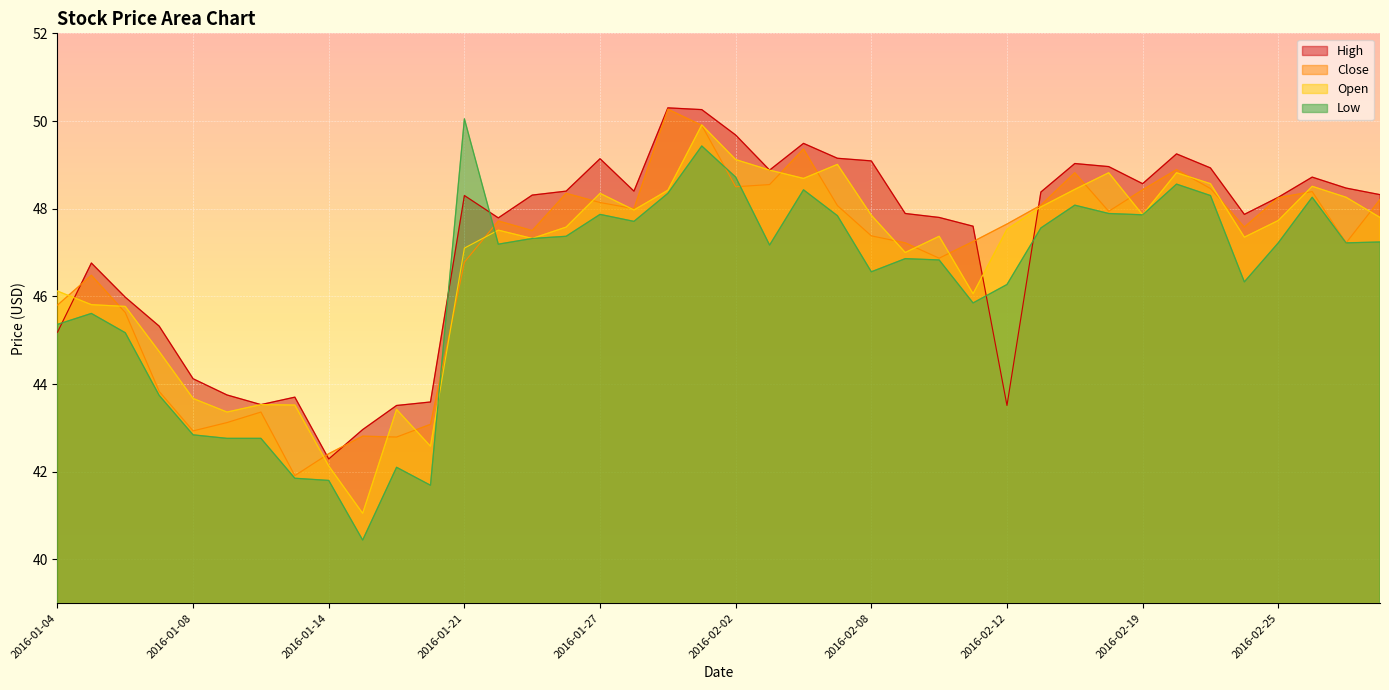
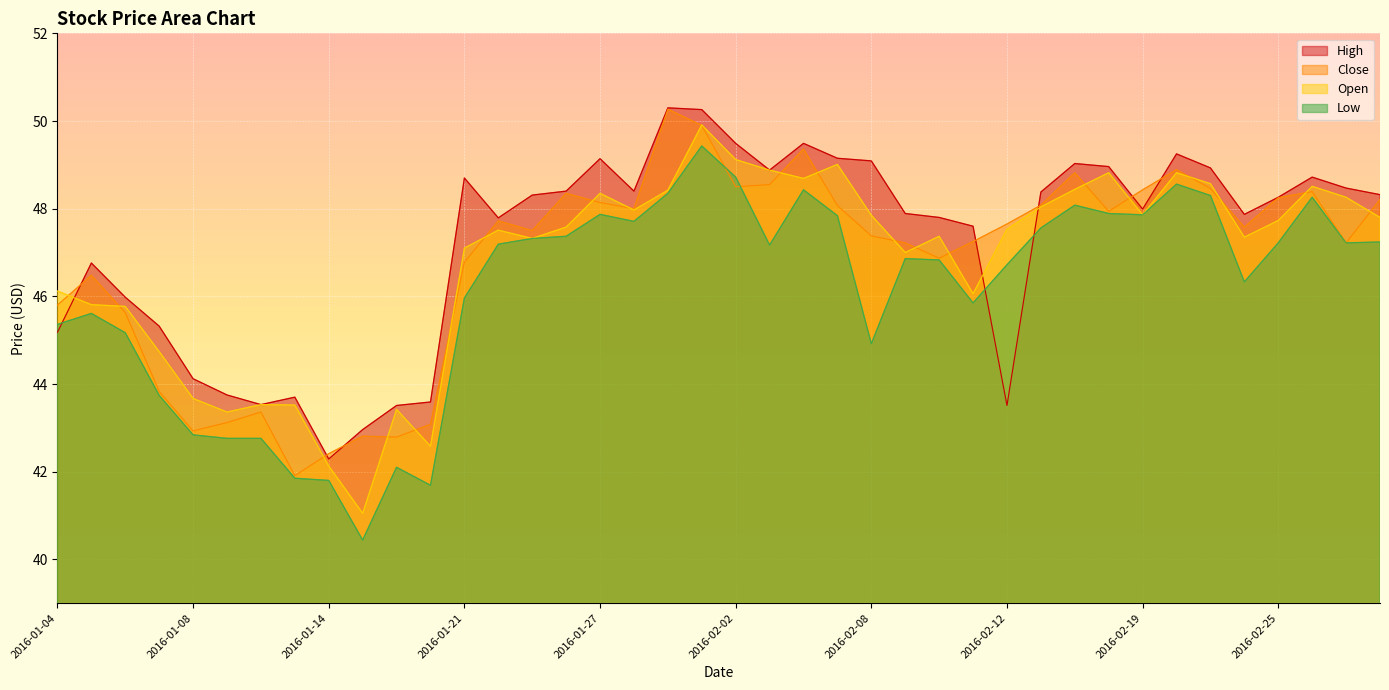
  {
    "High": {
      "2016-01-04": 45.2,
      "2016-01-08": 44.1,
      "2016-01-14": 42.3,
-     "2016-01-21": 48.3,
+     "2016-01-21": 48.7,
      "2016-01-27": 49.1,
-     "2016-02-02": 49.7,
+     "2016-02-02": 49.5,
      "2016-02-08": 49.1,
      "2016-02-12": 43.5,
-     "2016-02-19": 48.6
+     "2016-02-19": 48.0
    },
    "Low": {
      "2016-01-04": 45.4,
      "2016-01-08": 42.8,
      "2016-01-14": 41.8,
-     "2016-01-21": 50.1,
+     "2016-01-21": 46.0,
      "2016-01-27": 47.9,
      "2016-02-02": 48.7,
-     "2016-02-08": 46.6,
-     "2016-02-12": 46.3,
+     "2016-02-08": 44.9,
+     "2016-02-12": 46.7,
      "2016-02-25": 47.2
    }
  }
